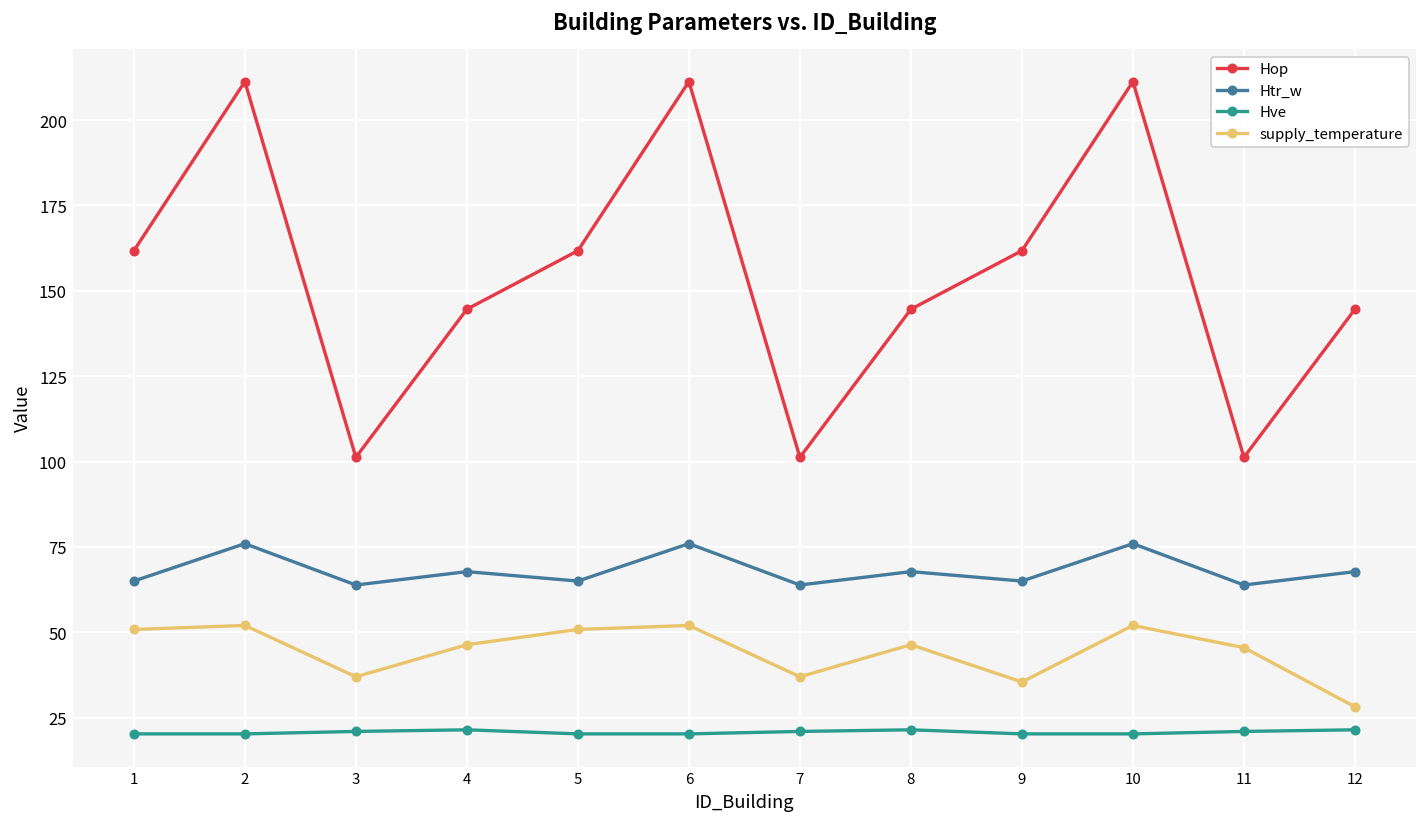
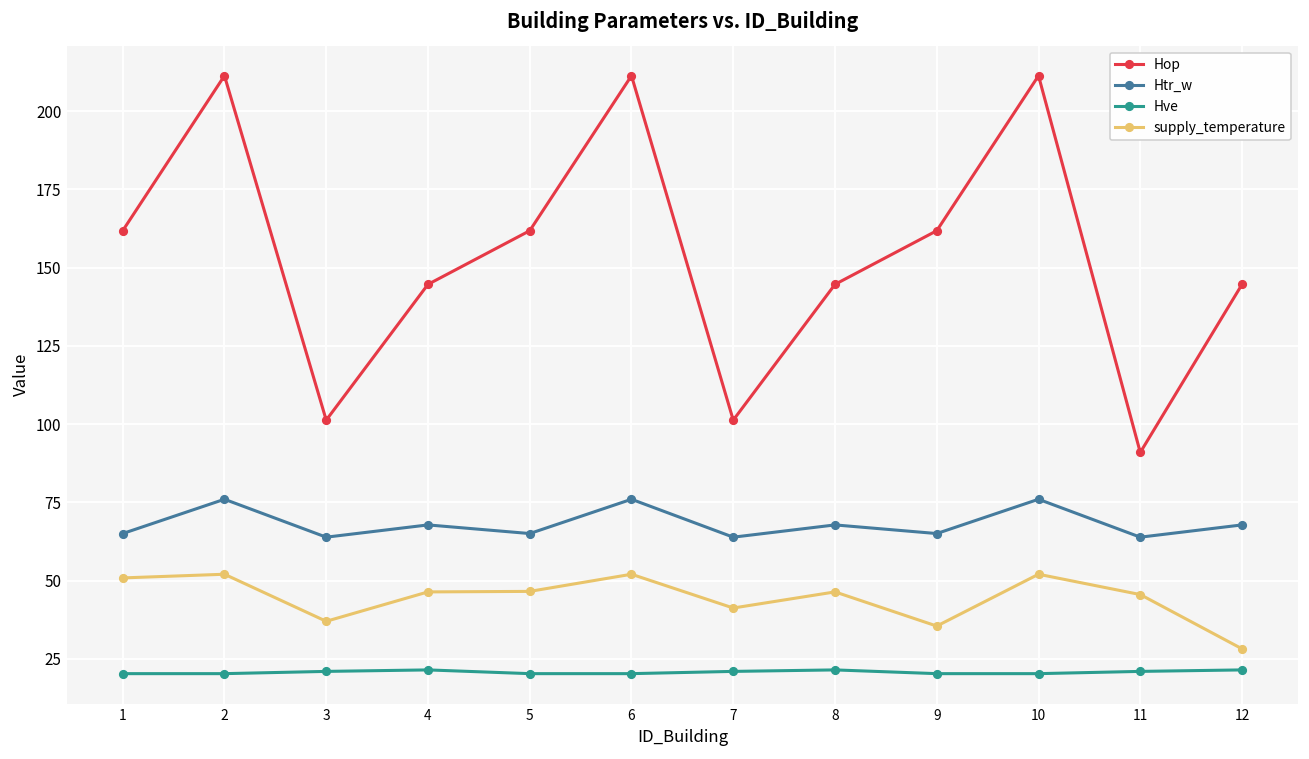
  {
    "Hop": {
      "1": 162,
      "2": 211,
      "3": 101,
      "4": 145,
      "5": 162,
      "6": 211,
      "7": 101,
      "8": 145,
      "9": 162,
      "10": 211,
-     "11": 101,
+     "11": 91,
      "12": 145
    },
    "supply_temperature": {
      "1": 51,
      "2": 52,
      "3": 37,
      "4": 46,
-     "5": 51,
+     "5": 47,
      "6": 52,
-     "7": 37,
+     "7": 41,
      "8": 46,
      "9": 35,
      "10": 52,
      "11": 46,
      "12": 28
    }
  }
